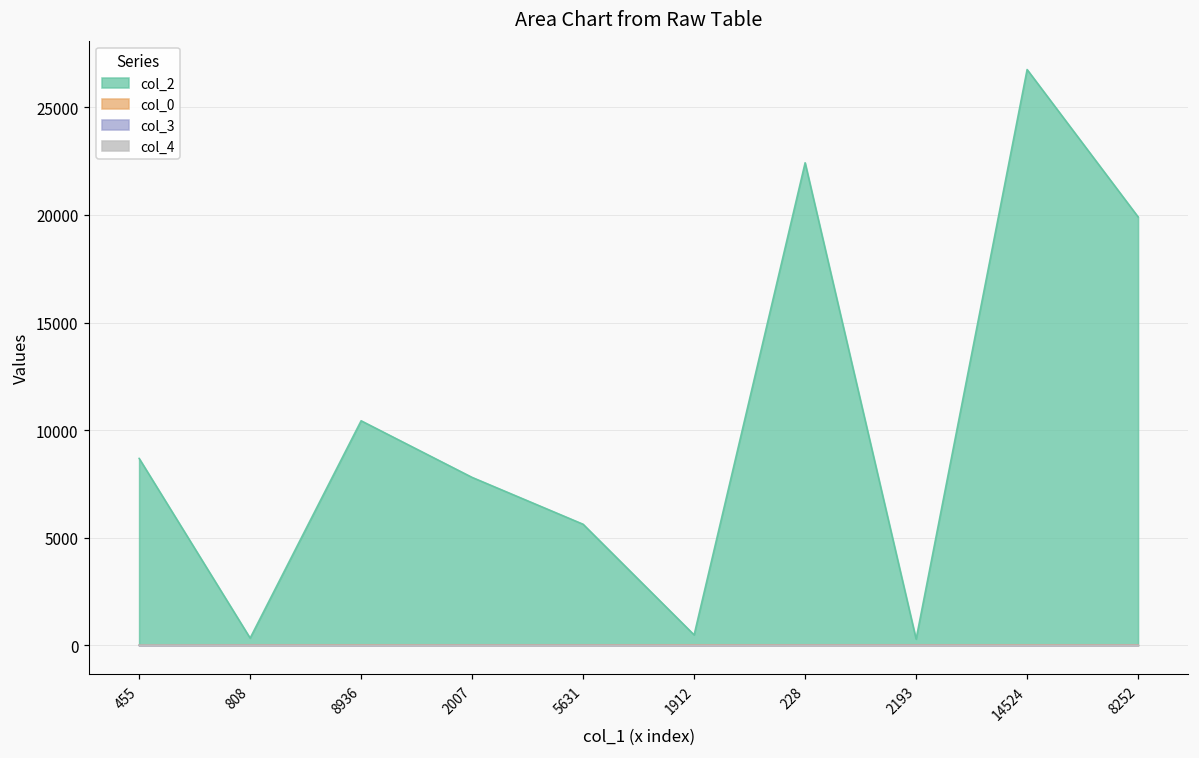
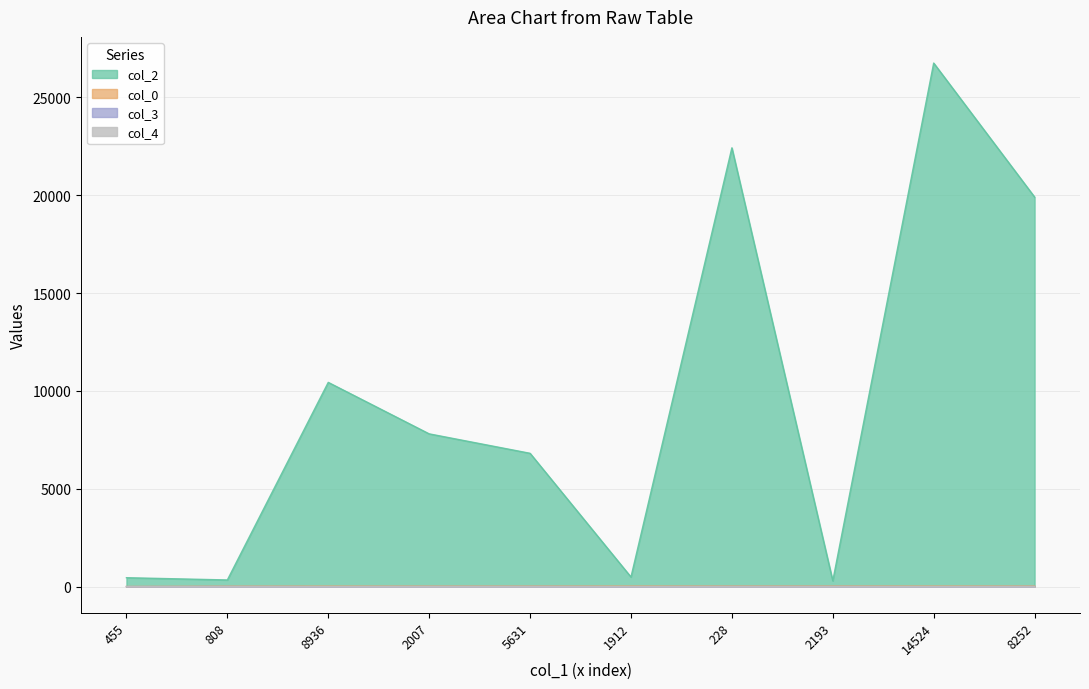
  {
    "col_2": {
-     "455": 8700,
+     "455": 500,
      "808": 300,
      "8936": 10400,
      "2007": 7800,
-     "5631": 5600,
+     "5631": 6800,
      "1912": 500,
      "228": 22400,
      "2193": 300,
      "14524": 26800,
      "8252": 19900
    }
  }
